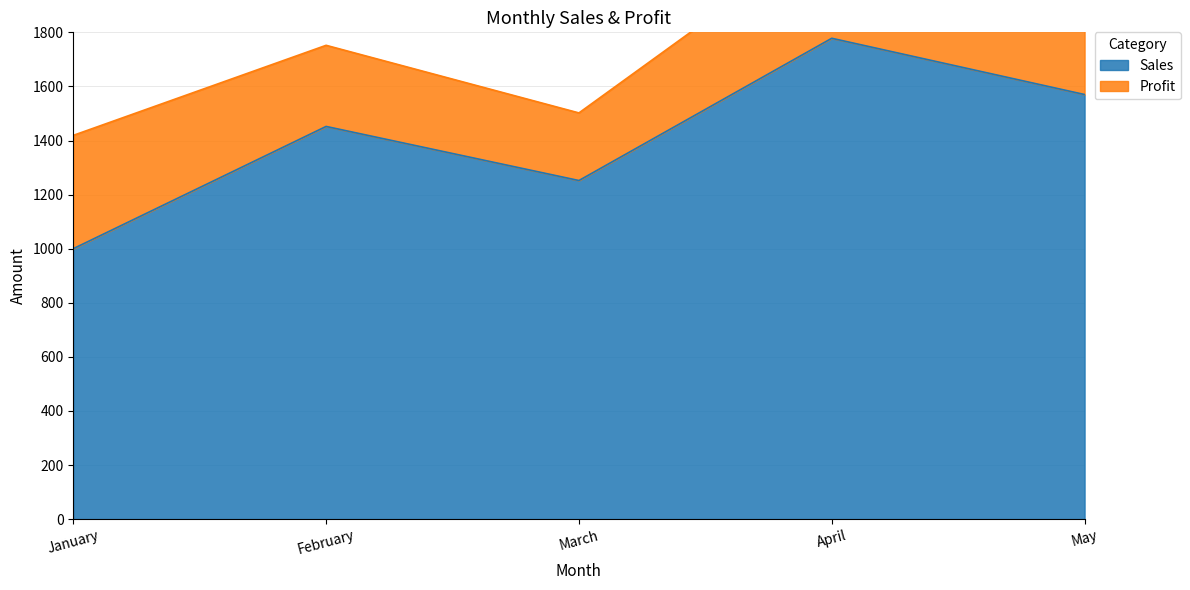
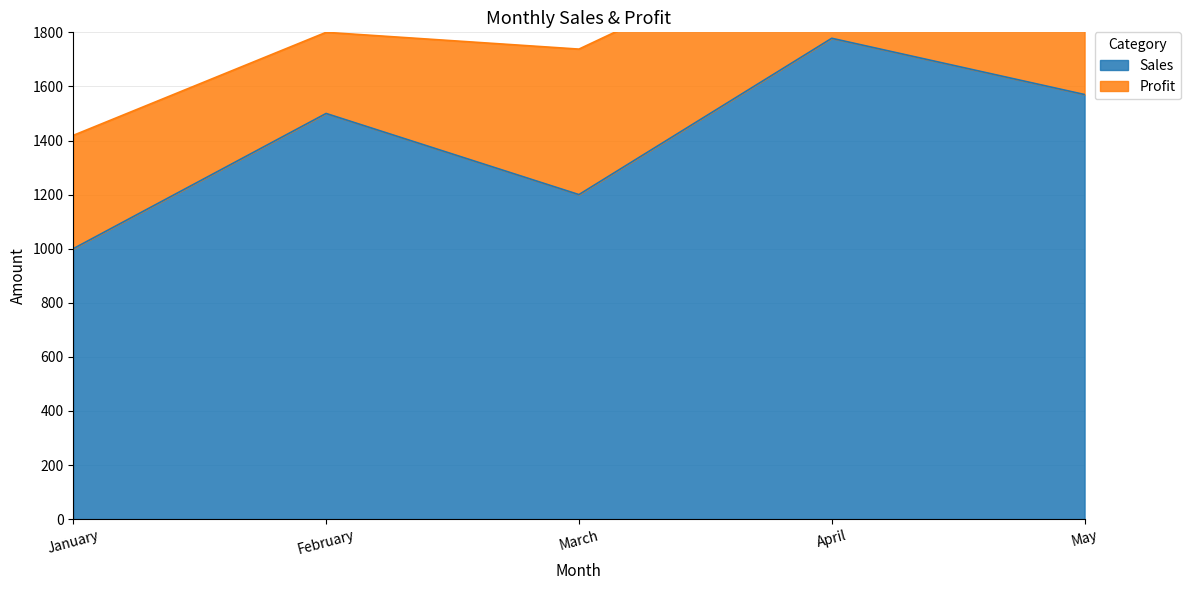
  {
    "Sales": {
      "January": 1000,
-     "February": 1450,
-     "March": 1250,
+     "February": 1500,
+     "March": 1200,
      "April": 1780,
      "May": 1570
    },
    "Profit": {
      "January": 420,
      "February": 300,
-     "March": 250
+     "March": 540
    }
  }
